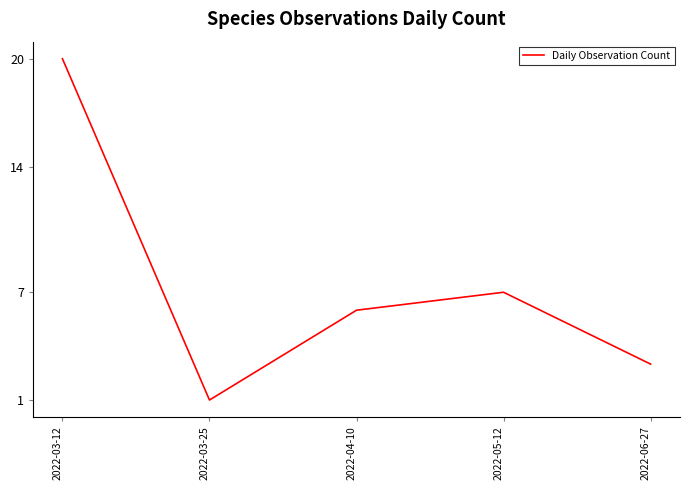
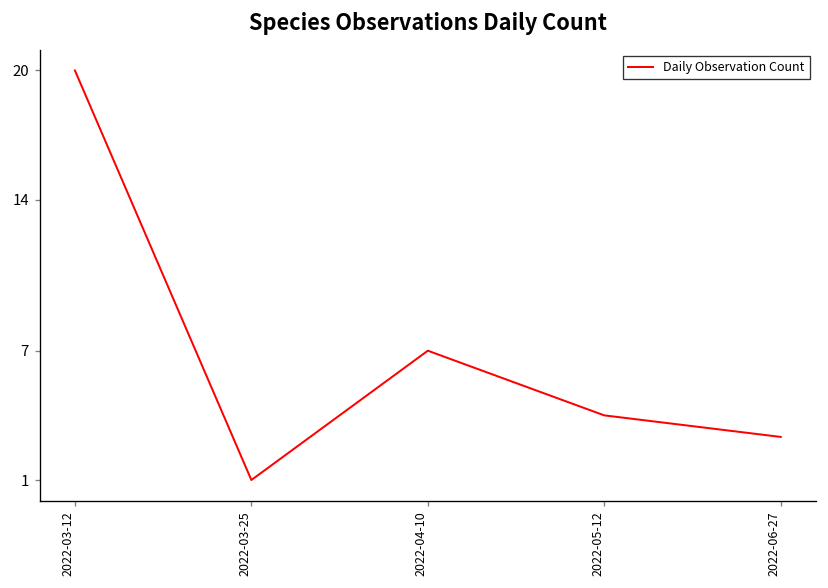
  {
    "2022-03-12": 20,
    "2022-03-25": 1,
-   "2022-04-10": 6,
-   "2022-05-12": 7,
+   "2022-04-10": 7,
+   "2022-05-12": 4,
    "2022-06-27": 3
  }
